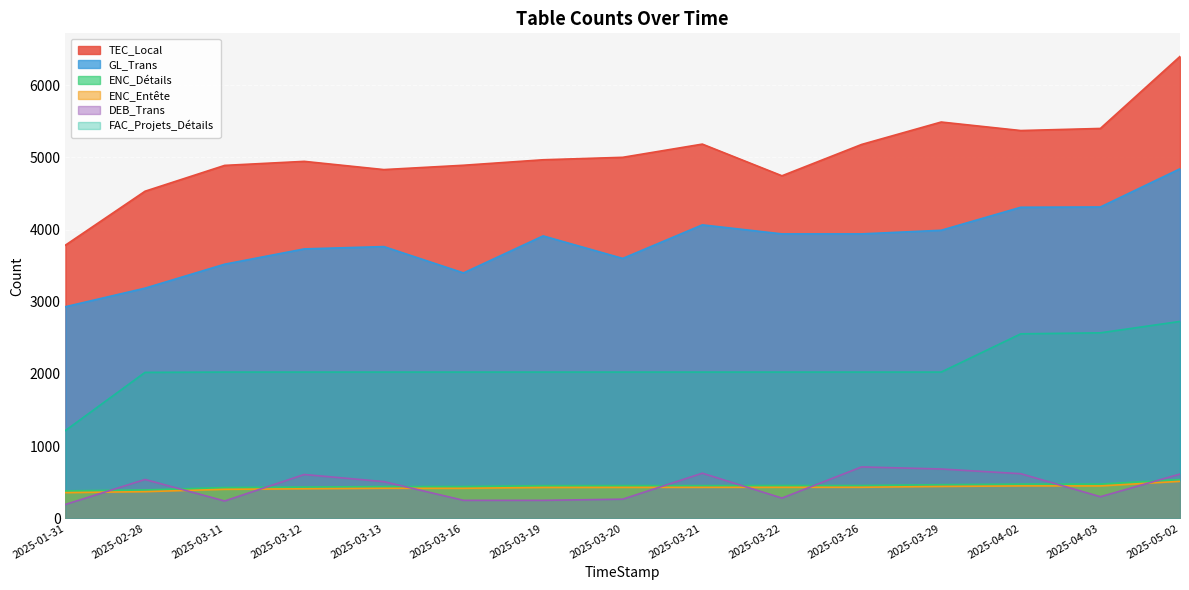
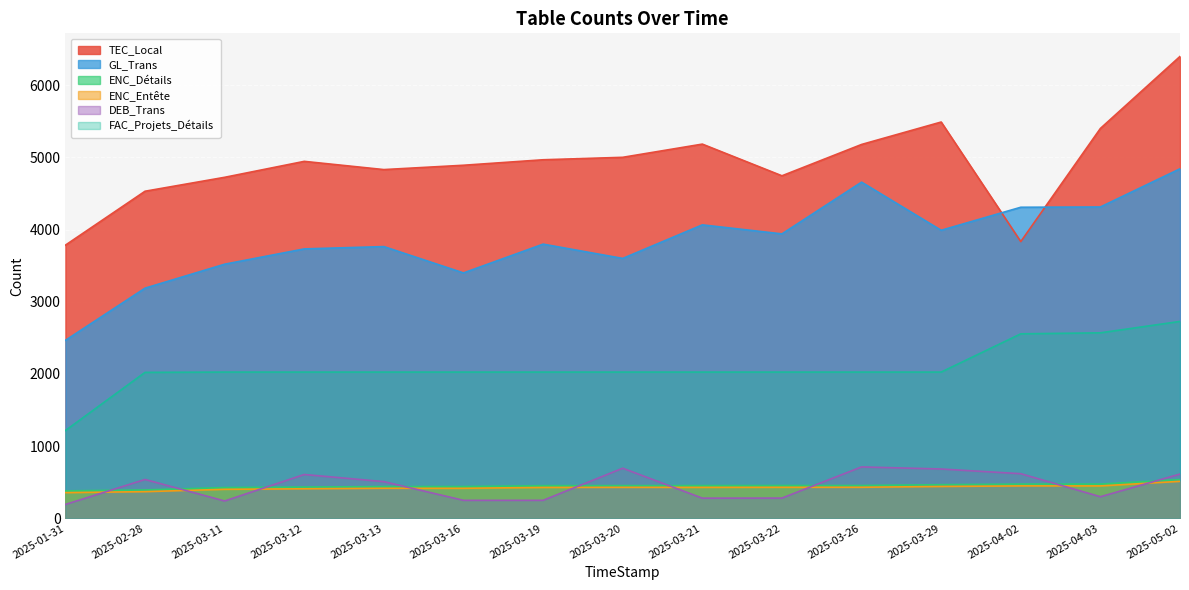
  {
    "TEC_Local": {
      "2025-01-31": 3800,
      "2025-02-28": 4500,
-     "2025-03-11": 4900,
+     "2025-03-11": 4700,
      "2025-03-12": 4900,
      "2025-03-13": 4800,
      "2025-03-16": 4900,
      "2025-03-19": 5000,
      "2025-03-20": 5000,
      "2025-03-21": 5200,
      "2025-03-22": 4700,
      "2025-03-26": 5200,
      "2025-03-29": 5500,
-     "2025-04-02": 5400,
+     "2025-04-02": 3800,
      "2025-04-03": 5400,
      "2025-05-02": 6400
    },
    "GL_Trans": {
-     "2025-01-31": 2900,
+     "2025-01-31": 2500,
      "2025-02-28": 3200,
      "2025-03-11": 3500,
      "2025-03-12": 3700,
      "2025-03-13": 3800,
      "2025-03-16": 3400,
-     "2025-03-19": 3900,
+     "2025-03-19": 3800,
      "2025-03-20": 3600,
      "2025-03-21": 4100,
      "2025-03-22": 3900,
-     "2025-03-26": 3900,
+     "2025-03-26": 4700,
      "2025-03-29": 4000,
      "2025-04-02": 4300,
      "2025-04-03": 4300,
      "2025-05-02": 4800
    },
    "DEB_Trans": {
      "2025-01-31": 200,
      "2025-02-28": 500,
      "2025-03-11": 200,
      "2025-03-12": 600,
      "2025-03-13": 500,
      "2025-03-16": 200,
      "2025-03-19": 200,
-     "2025-03-20": 300,
-     "2025-03-21": 600,
+     "2025-03-20": 700,
+     "2025-03-21": 300,
      "2025-03-22": 300,
      "2025-03-26": 700,
      "2025-03-29": 700,
      "2025-04-02": 600,
      "2025-04-03": 300,
      "2025-05-02": 600
    }
  }
